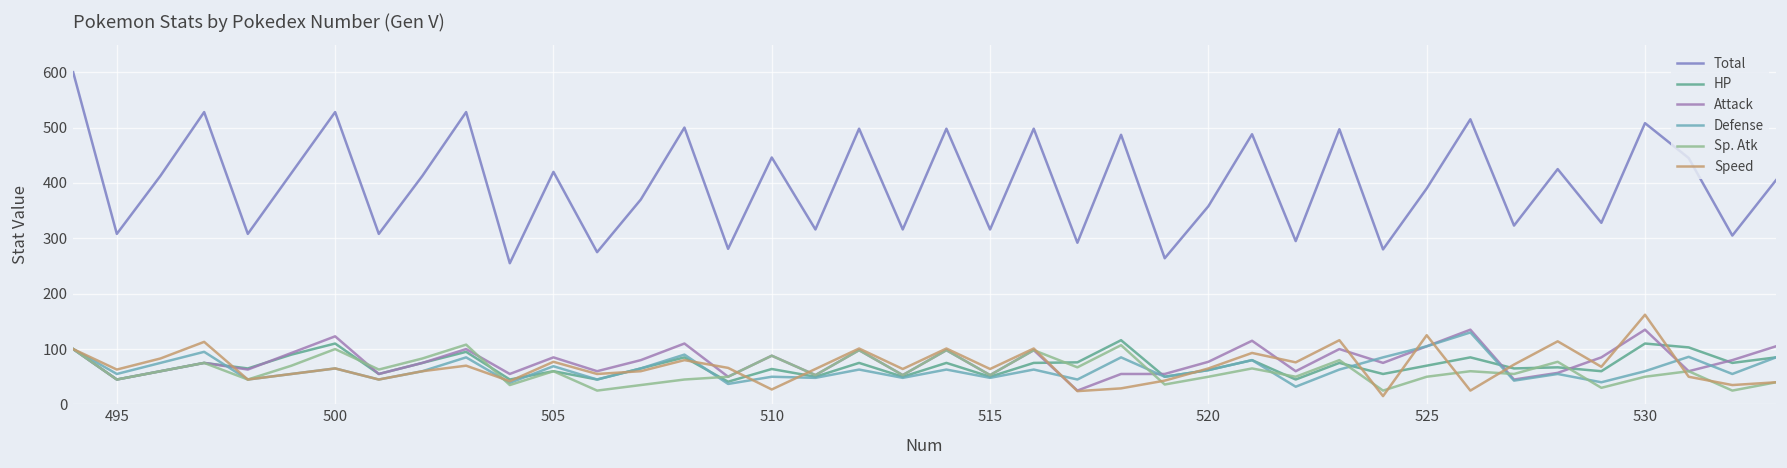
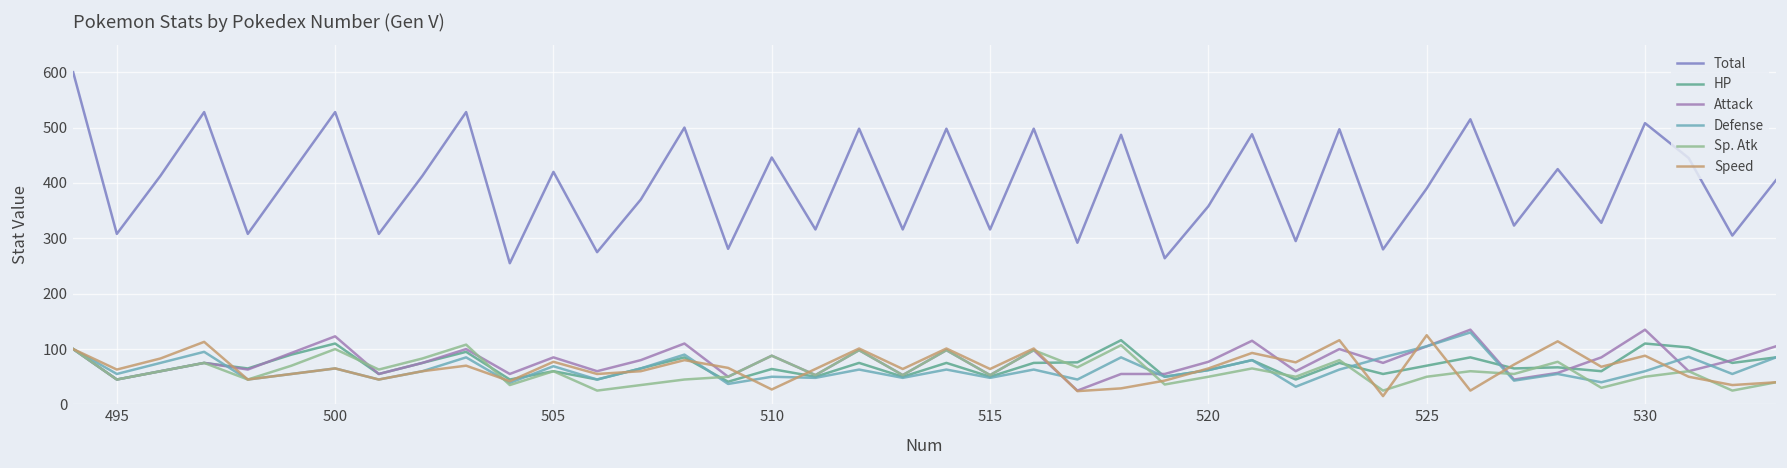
  {
    "Speed": {
      "495": 60,
      "505": 80,
      "510": 30,
      "515": 60,
      "525": 130,
-     "530": 160
+     "530": 90
    }
  }
